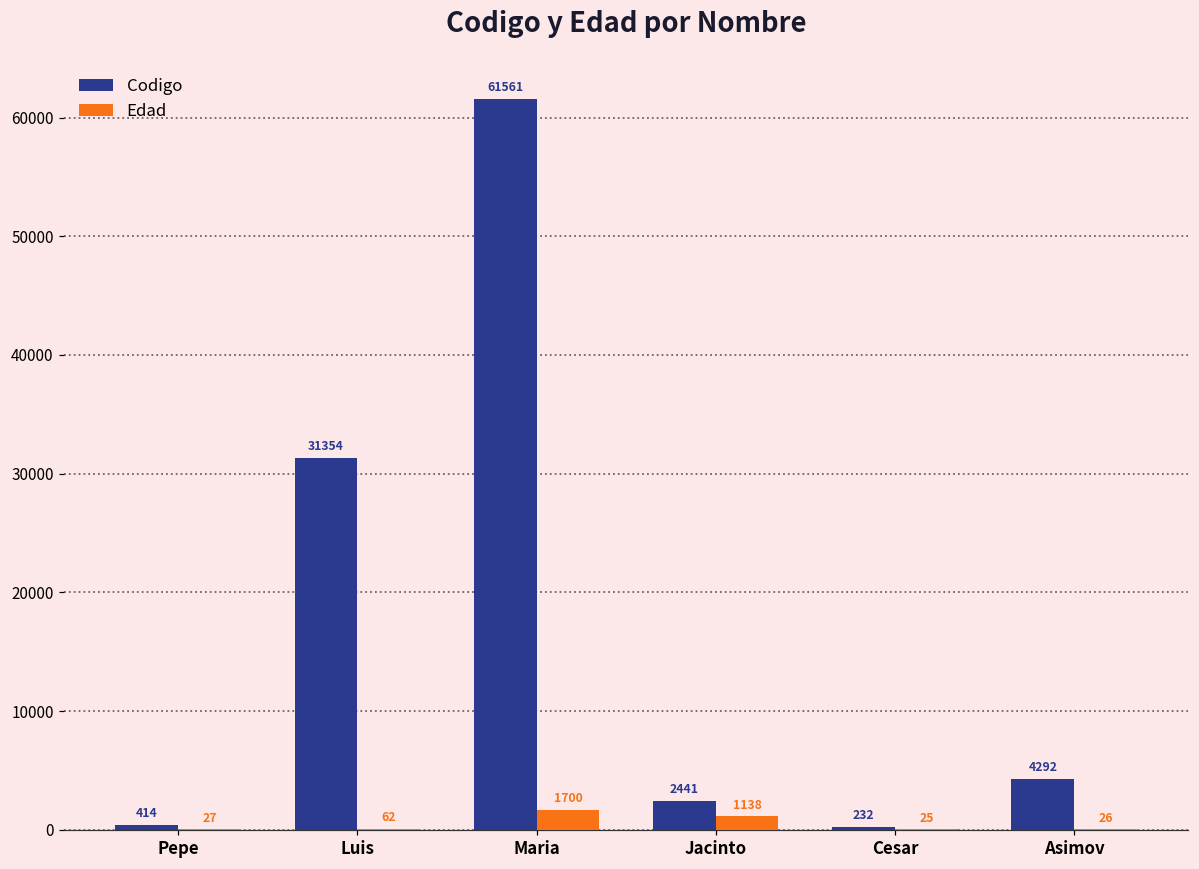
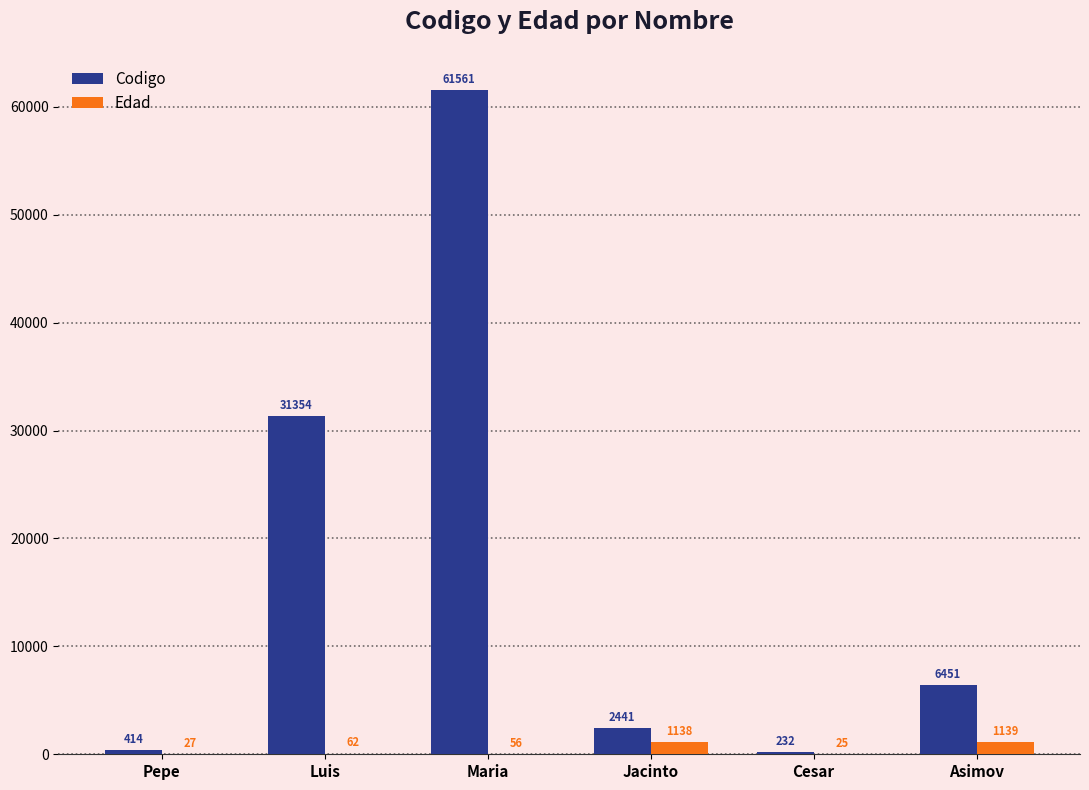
  {
    "Codigo": {
      "Pepe": 414,
      "Luis": 31354,
      "Maria": 61561,
      "Jacinto": 2441,
      "Cesar": 232,
-     "Asimov": 4292
+     "Asimov": 6451
    },
    "Edad": {
      "Pepe": 27,
      "Luis": 62,
-     "Maria": 1700,
+     "Maria": 56,
      "Jacinto": 1138,
      "Cesar": 25,
-     "Asimov": 26
+     "Asimov": 1139
    }
  }
